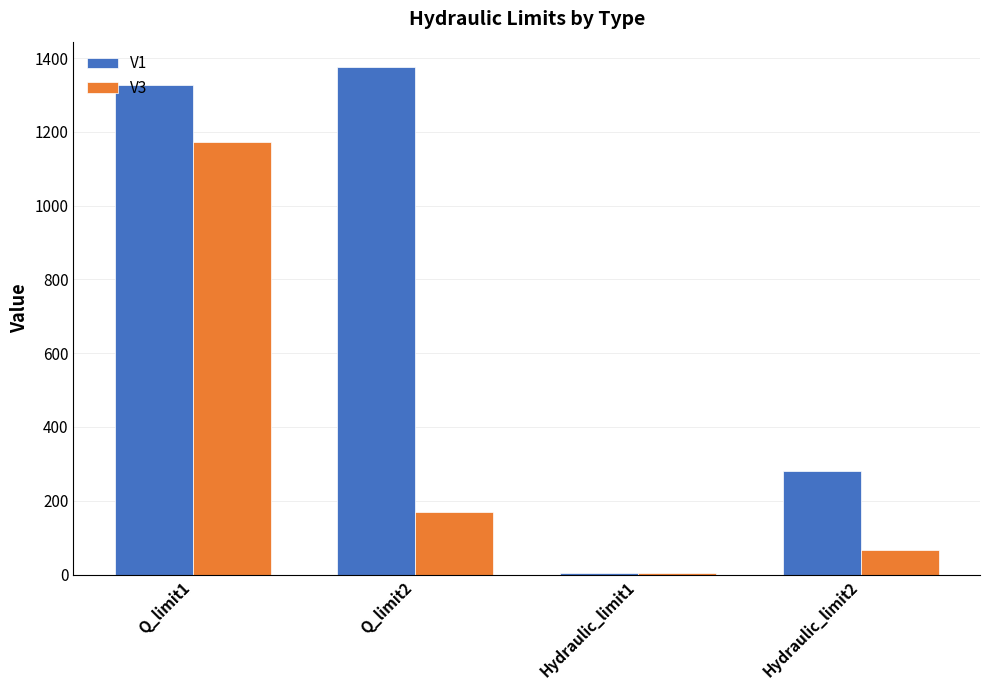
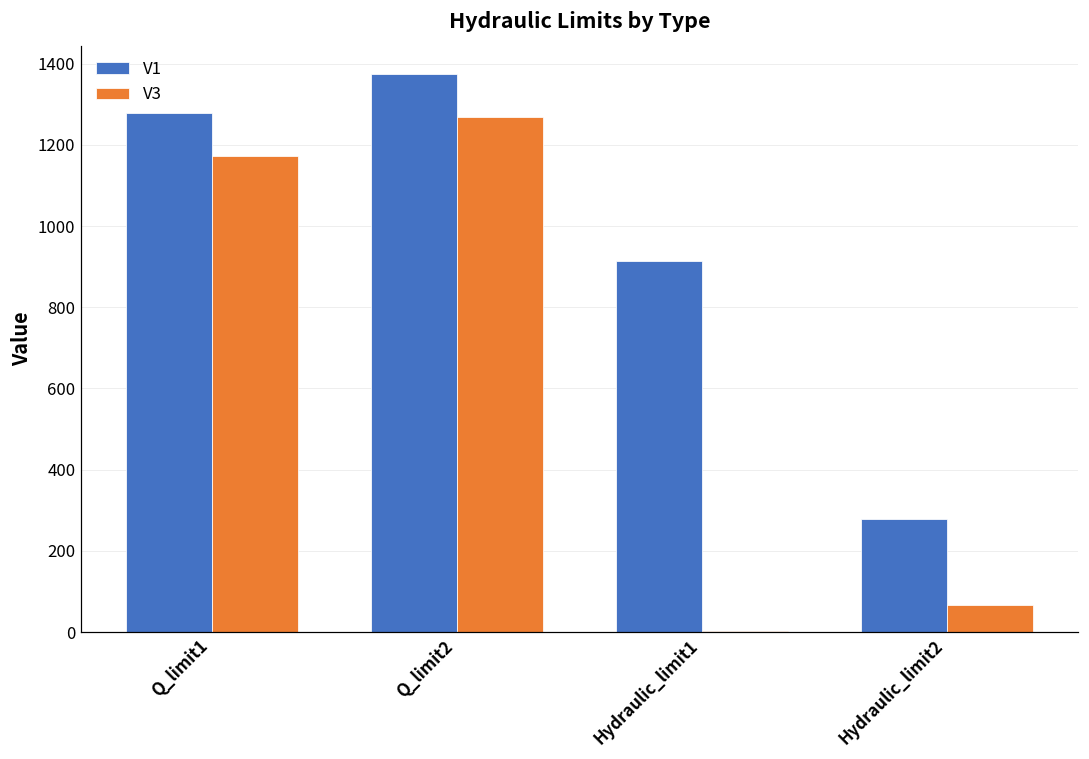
  {
    "V1": {
-     "Q_limit1": 1330,
+     "Q_limit1": 1280,
      "Q_limit2": 1380,
-     "Hydraulic_limit1": 0,
+     "Hydraulic_limit1": 910,
      "Hydraulic_limit2": 280
    },
    "V3": {
      "Q_limit1": 1170,
-     "Q_limit2": 170,
+     "Q_limit2": 1270,
      "Hydraulic_limit2": 70
    }
  }
